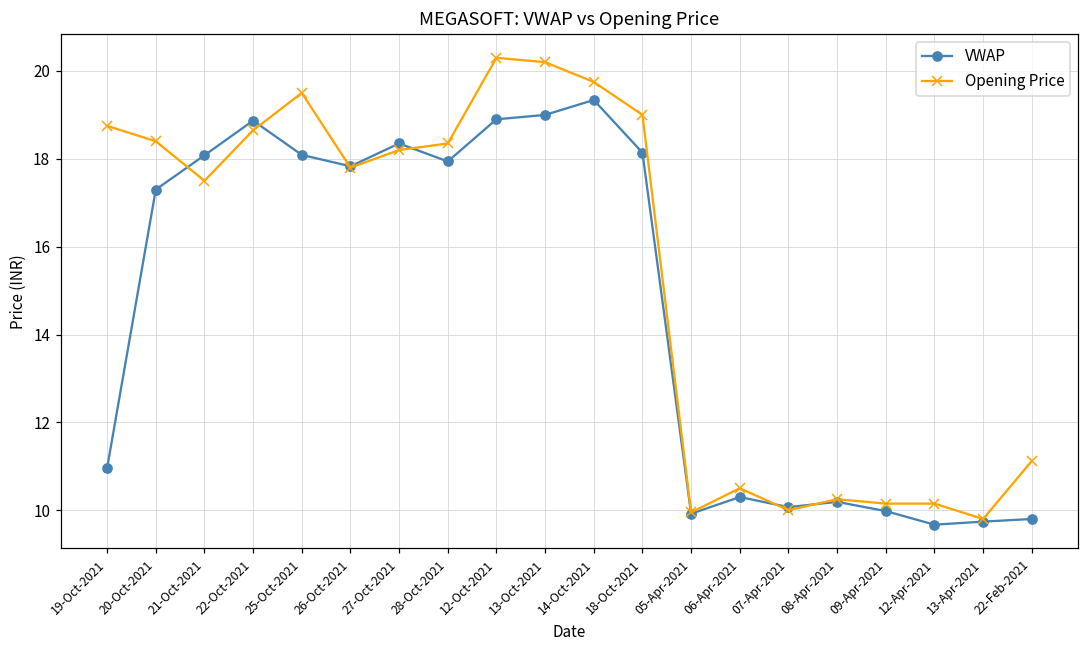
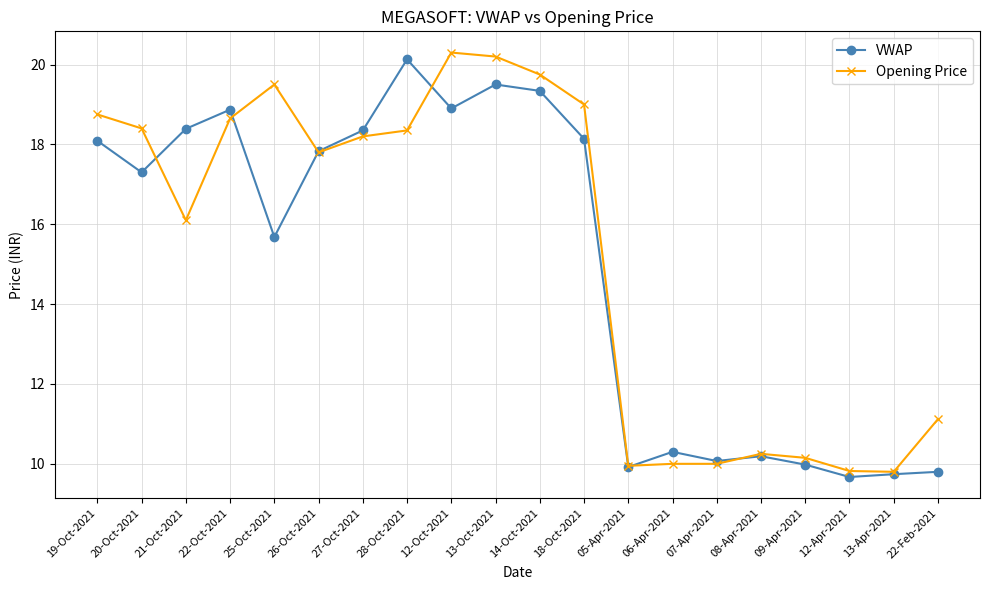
  {
    "VWAP": {
-     "19-Oct-2021": 11.0,
+     "19-Oct-2021": 18.1,
      "20-Oct-2021": 17.3,
-     "21-Oct-2021": 18.1,
+     "21-Oct-2021": 18.4,
      "22-Oct-2021": 18.9,
-     "25-Oct-2021": 18.1,
+     "25-Oct-2021": 15.7,
      "27-Oct-2021": 18.4,
-     "28-Oct-2021": 17.9,
+     "28-Oct-2021": 20.1,
      "12-Oct-2021": 18.9,
-     "13-Oct-2021": 19.0,
+     "13-Oct-2021": 19.5,
      "14-Oct-2021": 19.3,
      "18-Oct-2021": 18.1,
      "06-Apr-2021": 10.3,
      "07-Apr-2021": 10.1,
      "09-Apr-2021": 10.0,
      "12-Apr-2021": 9.7,
      "22-Feb-2021": 9.8
    },
    "Opening Price": {
      "19-Oct-2021": 18.8,
      "20-Oct-2021": 18.4,
-     "21-Oct-2021": 17.5,
+     "21-Oct-2021": 16.1,
      "22-Oct-2021": 18.7,
      "25-Oct-2021": 19.5,
      "27-Oct-2021": 18.2,
      "28-Oct-2021": 18.4,
      "12-Oct-2021": 20.3,
      "13-Oct-2021": 20.2,
      "14-Oct-2021": 19.8,
      "18-Oct-2021": 19.0,
-     "06-Apr-2021": 10.5,
+     "06-Apr-2021": 10.0,
      "07-Apr-2021": 10.0,
      "09-Apr-2021": 10.2,
-     "12-Apr-2021": 10.2,
+     "12-Apr-2021": 9.8,
      "22-Feb-2021": 11.1
    }
  }
